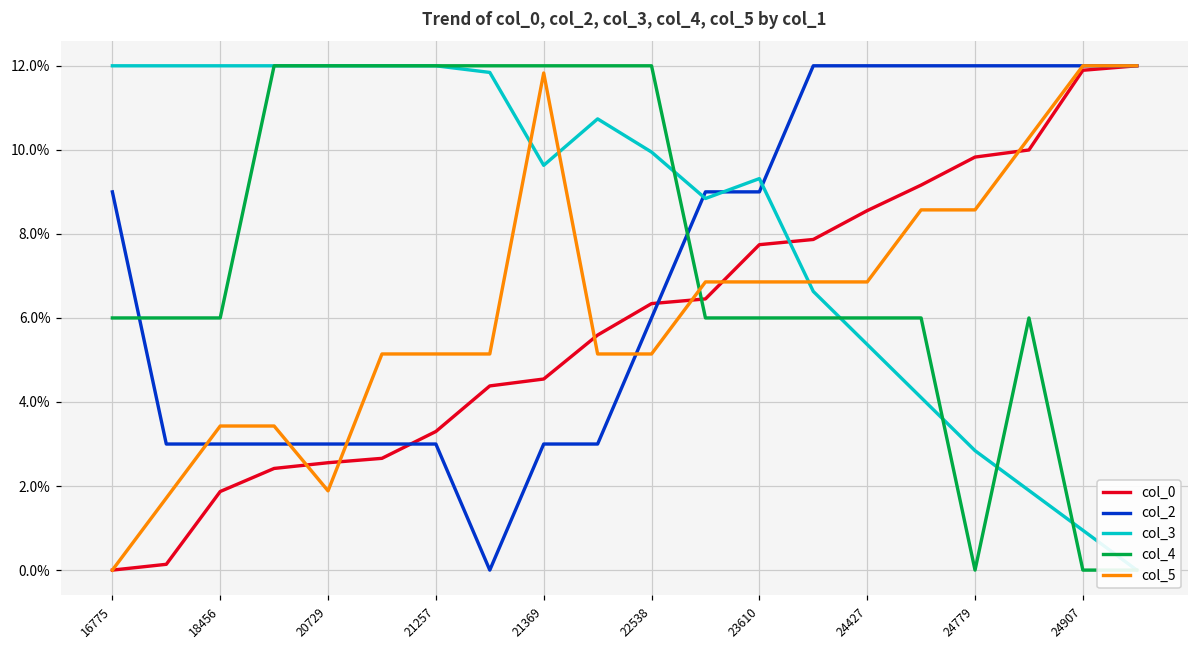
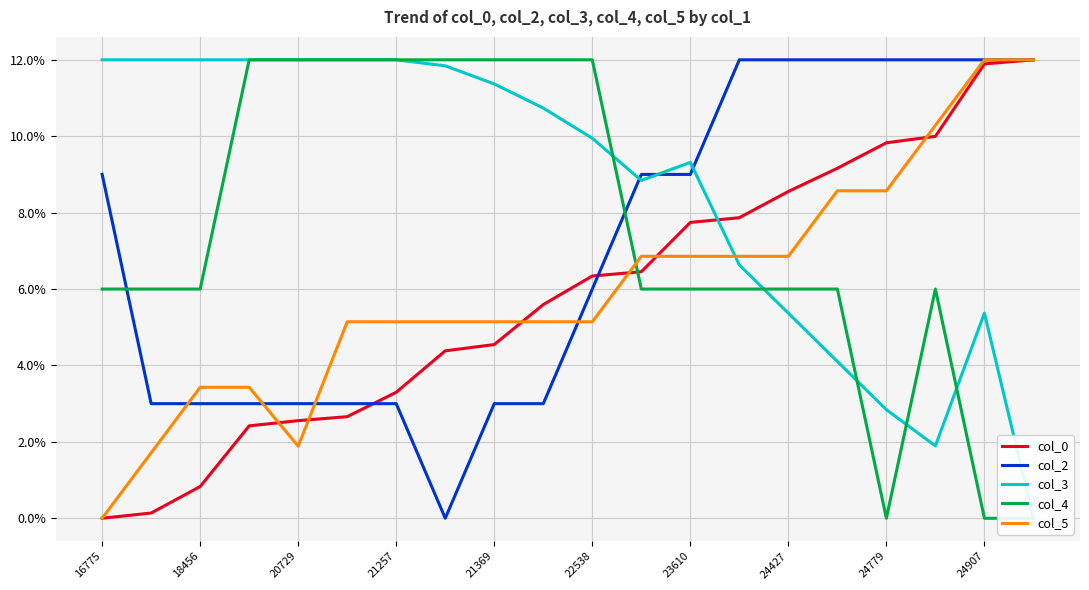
  {
    "col_0": {
-     "18456": "1.9%",
+     "18456": "0.8%",
      "20729": "2.6%",
      "21257": "3.3%",
      "21369": "4.5%",
      "22538": "6.3%",
      "23610": "7.7%",
      "24427": "8.6%",
      "24779": "9.8%",
      "24907": "11.9%"
    },
    "col_2": {
      "16775": "9.0%",
      "18456": "3.0%",
      "20729": "3.0%",
      "21257": "3.0%",
      "21369": "3.0%",
      "22538": "6.0%",
      "23610": "9.0%",
      "24427": "12.0%",
      "24779": "12.0%"
    },
    "col_3": {
      "16775": "12.0%",
      "18456": "12.0%",
-     "21369": "9.6%",
+     "21369": "11.4%",
      "22538": "9.9%",
      "23610": "9.3%",
      "24427": "5.4%",
      "24779": "2.8%",
-     "24907": "0.9%"
+     "24907": "5.4%"
    },
    "col_4": {
      "16775": "6.0%",
      "18456": "6.0%",
      "21369": "12.0%",
      "22538": "12.0%",
      "23610": "6.0%",
      "24427": "6.0%",
      "24779": "0.0%",
      "24907": "0.0%"
    },
    "col_5": {
      "18456": "3.4%",
      "20729": "1.9%",
      "21257": "5.1%",
-     "21369": "11.8%",
+     "21369": "5.1%",
      "22538": "5.1%",
      "23610": "6.9%",
      "24427": "6.9%",
      "24779": "8.6%"
    }
  }
